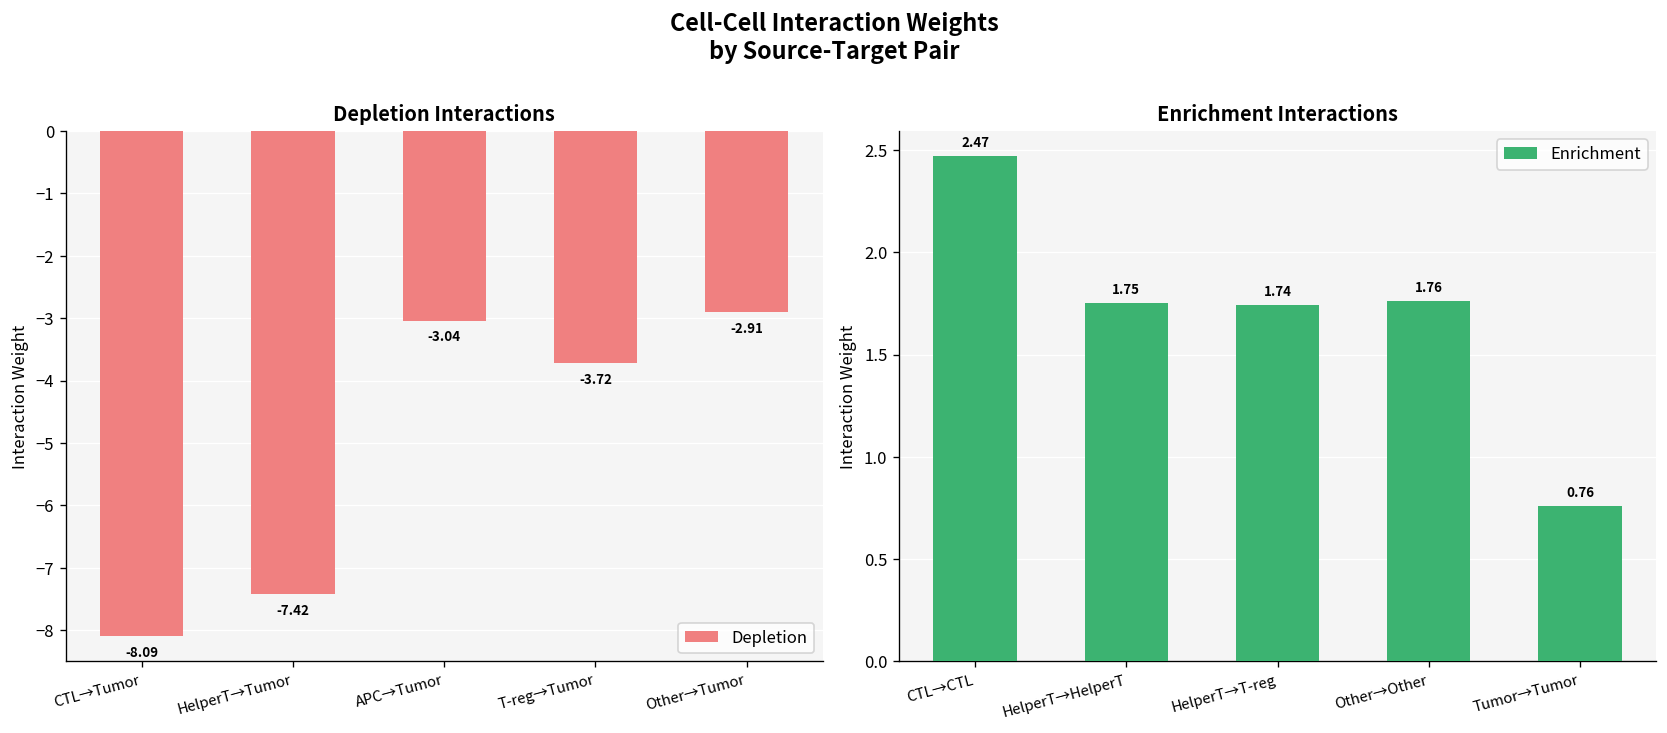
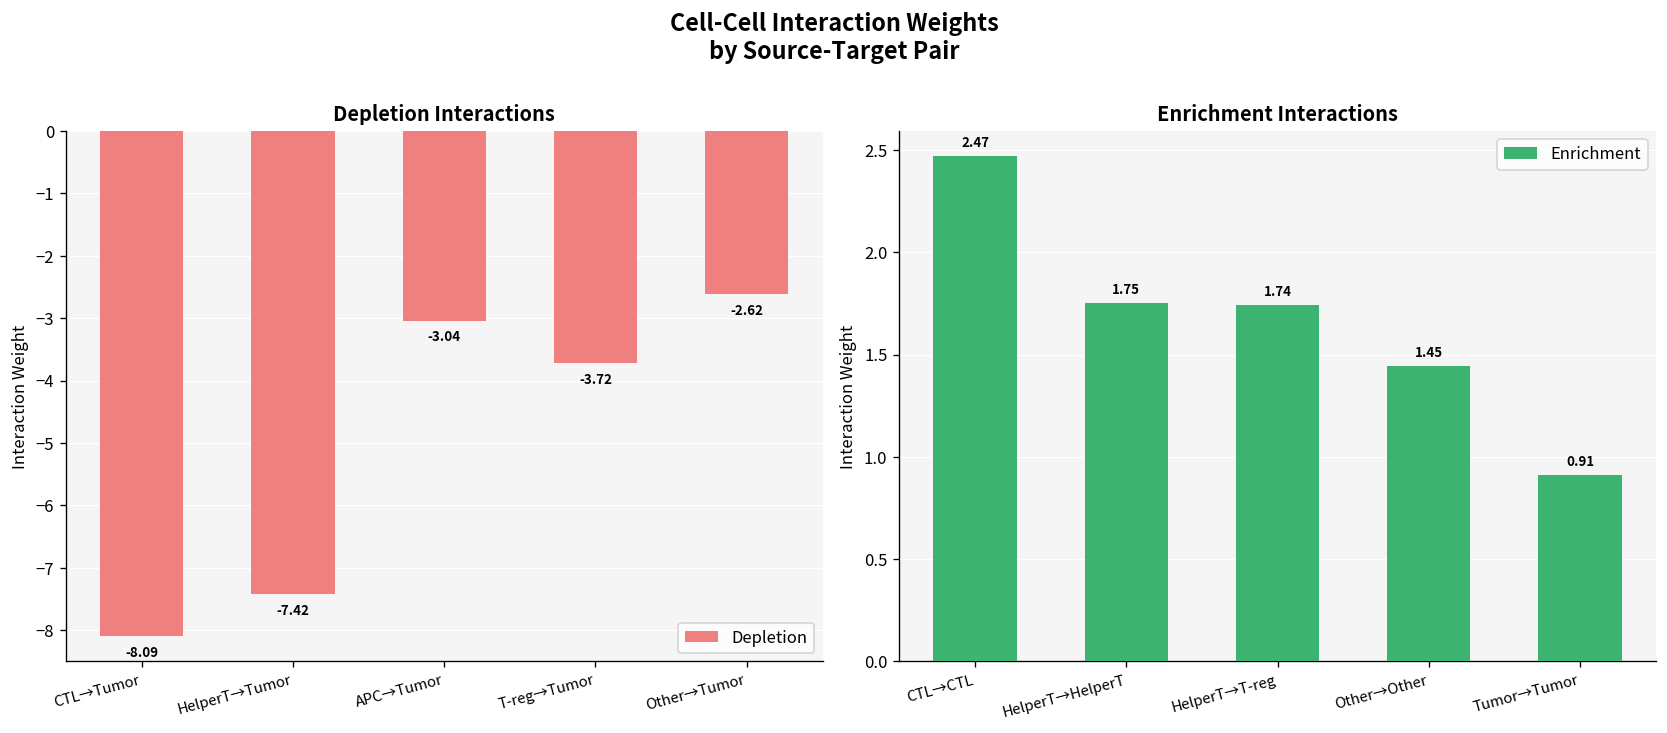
  {
    "Depletion Interactions": {
      "CTL→Tumor": -8.09,
      "HelperT→Tumor": -7.42,
      "APC→Tumor": -3.04,
      "T-reg→Tumor": -3.72,
-     "Other→Tumor": -2.91
+     "Other→Tumor": -2.62
    },
    "Enrichment Interactions": {
      "CTL→CTL": 2.47,
      "HelperT→HelperT": 1.75,
      "HelperT→T-reg": 1.74,
-     "Other→Other": 1.76,
-     "Tumor→Tumor": 0.76
+     "Other→Other": 1.45,
+     "Tumor→Tumor": 0.91
    }
  }
